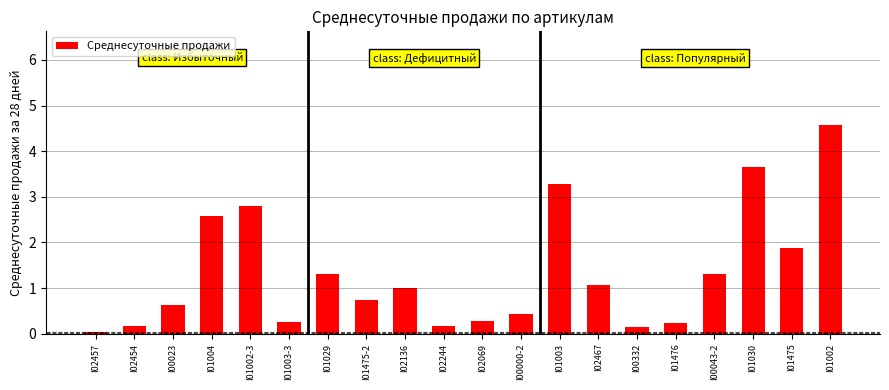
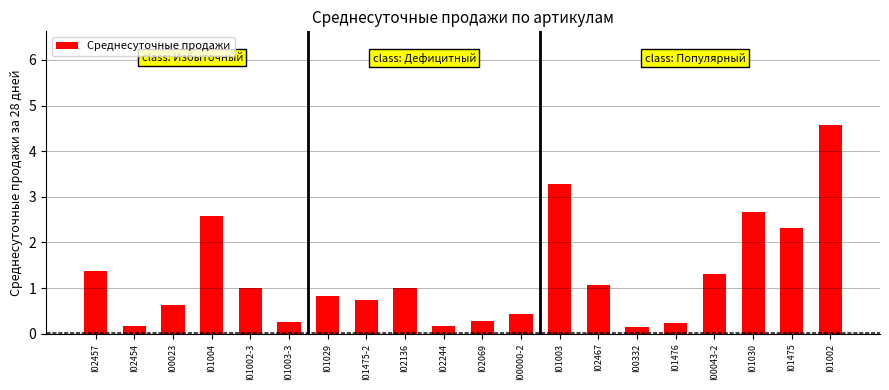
  {
-   "I02457": 0.0,
+   "I02457": 1.4,
    "I02454": 0.2,
    "I00023": 0.6,
    "I01004": 2.6,
-   "I01002-3": 2.8,
+   "I01002-3": 1.0,
    "I01003-3": 0.3,
-   "I01029": 1.3,
+   "I01029": 0.8,
    "I01475-2": 0.8,
    "I02136": 1.0,
    "I02244": 0.2,
    "I02069": 0.3,
    "I00000-2": 0.4,
    "I01003": 3.3,
    "I02467": 1.1,
    "I00332": 0.1,
    "I01476": 0.2,
    "I00043-2": 1.3,
-   "I01030": 3.7,
-   "I01475": 1.9,
+   "I01030": 2.7,
+   "I01475": 2.3,
    "I01002": 4.6
  }
